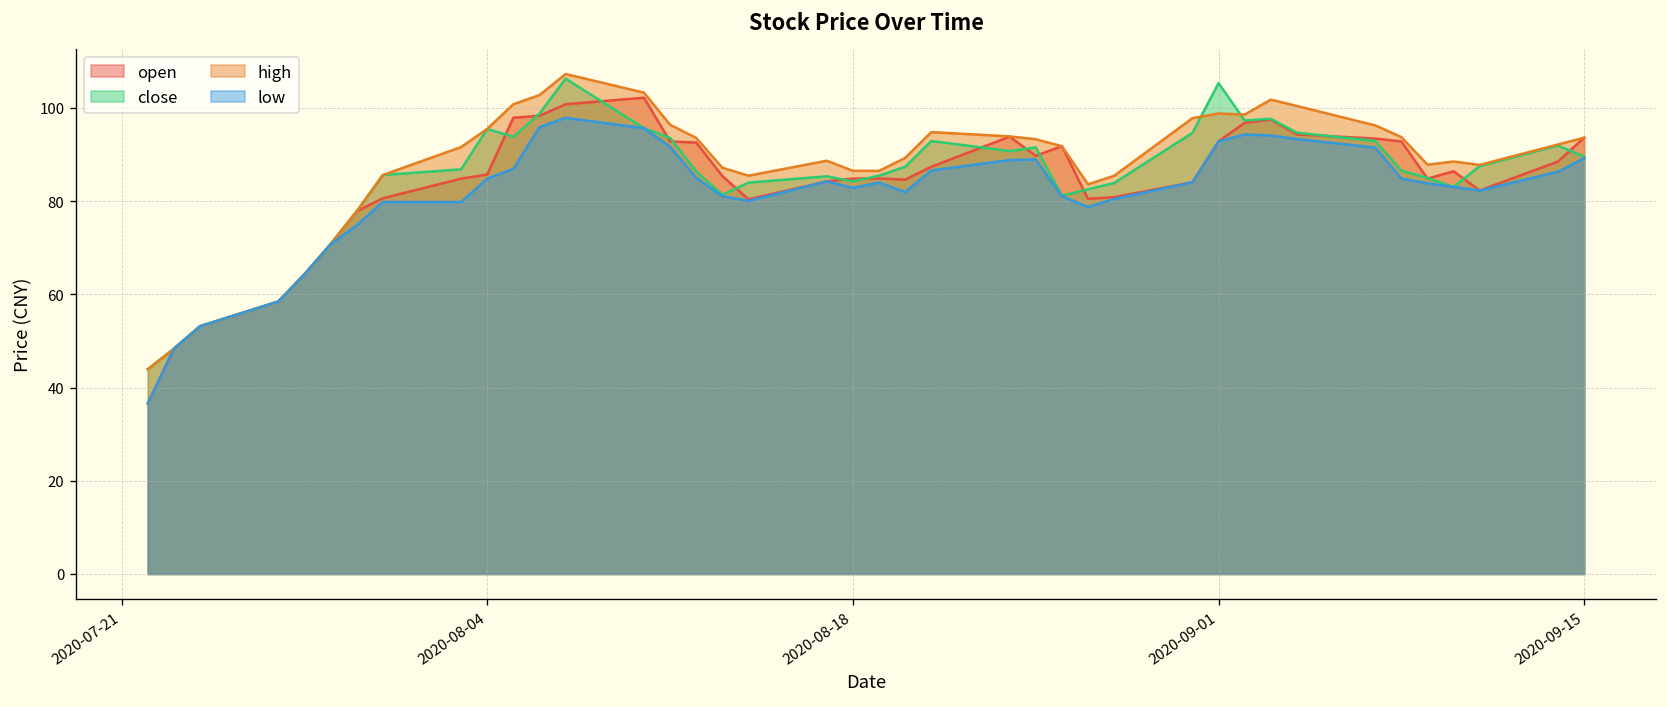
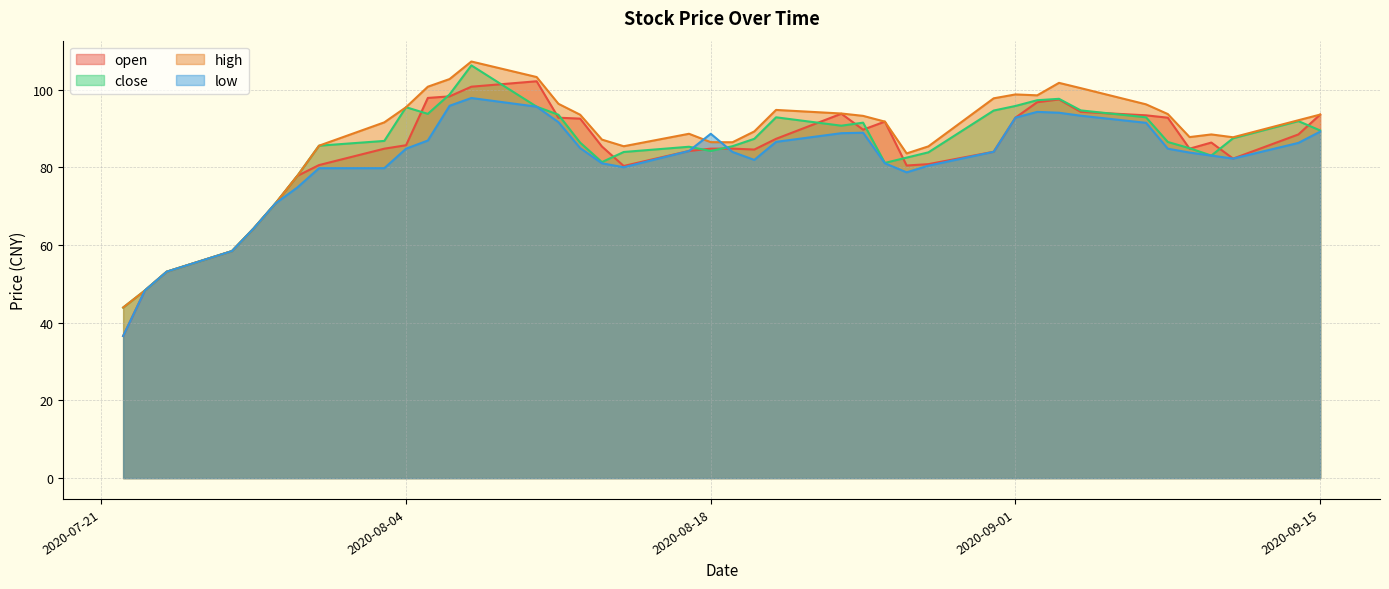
  {
    "close": {
-     "2020-09-01": 105
+     "2020-09-01": 96
    },
    "low": {
      "2020-08-04": 85,
-     "2020-08-18": 83
+     "2020-08-18": 89
    }
  }
